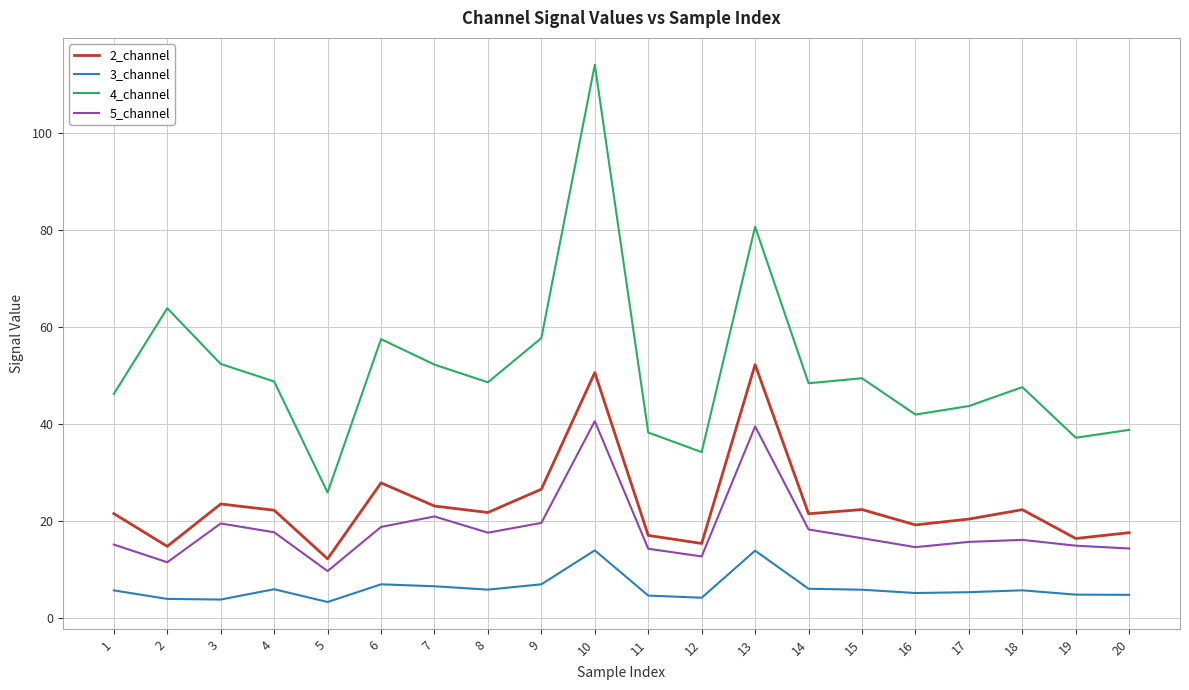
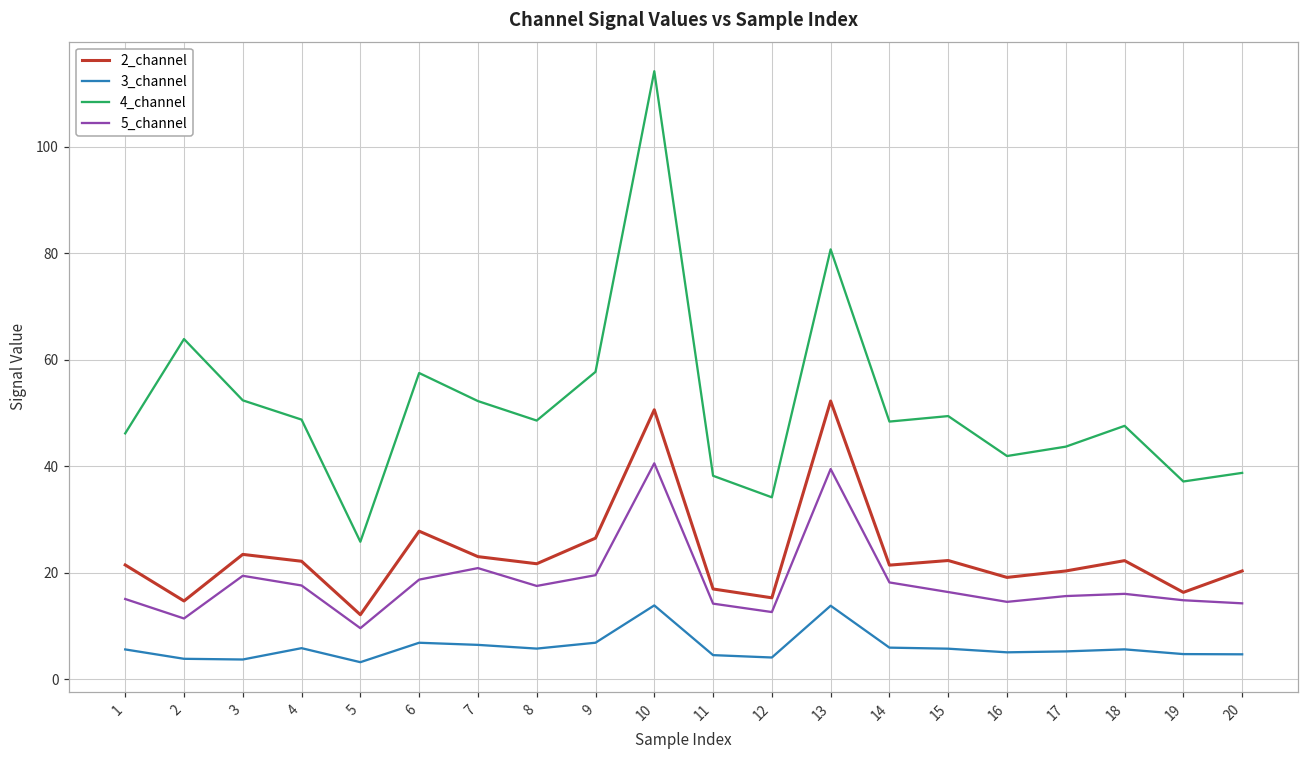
  {
    "2_channel": {
      "1": 21,
      "2": 15,
      "3": 23,
      "4": 22,
      "5": 12,
      "6": 28,
      "7": 23,
      "8": 22,
      "9": 27,
      "10": 51,
      "11": 17,
      "12": 15,
      "13": 52,
      "14": 21,
      "15": 22,
      "16": 19,
      "17": 20,
      "18": 22,
      "19": 16,
-     "20": 18
+     "20": 20
    },
    "3_channel": {
      "1": 6,
      "2": 4,
      "3": 4,
      "4": 6,
      "5": 3,
      "6": 7,
      "7": 6,
      "8": 6,
      "9": 7,
      "10": 14,
      "11": 5,
      "12": 4,
      "13": 14,
      "14": 6,
      "15": 6,
      "16": 5,
      "17": 5,
      "18": 6,
      "19": 5,
      "20": 5
    },
    "4_channel": {
      "1": 46,
      "2": 64,
      "3": 52,
      "4": 49,
      "5": 26,
      "6": 57,
      "7": 52,
      "8": 49,
      "9": 58,
      "10": 114,
      "11": 38,
      "12": 34,
      "13": 81,
      "14": 48,
      "15": 49,
      "16": 42,
      "17": 44,
      "18": 48,
      "19": 37,
      "20": 39
    },
    "5_channel": {
      "1": 15,
      "2": 11,
      "3": 19,
      "4": 18,
      "5": 10,
      "6": 19,
      "7": 21,
      "8": 18,
      "9": 20,
      "10": 41,
      "11": 14,
      "12": 13,
      "13": 39,
      "14": 18,
      "15": 16,
      "16": 15,
      "17": 16,
      "18": 16,
      "19": 15,
      "20": 14
    }
  }
